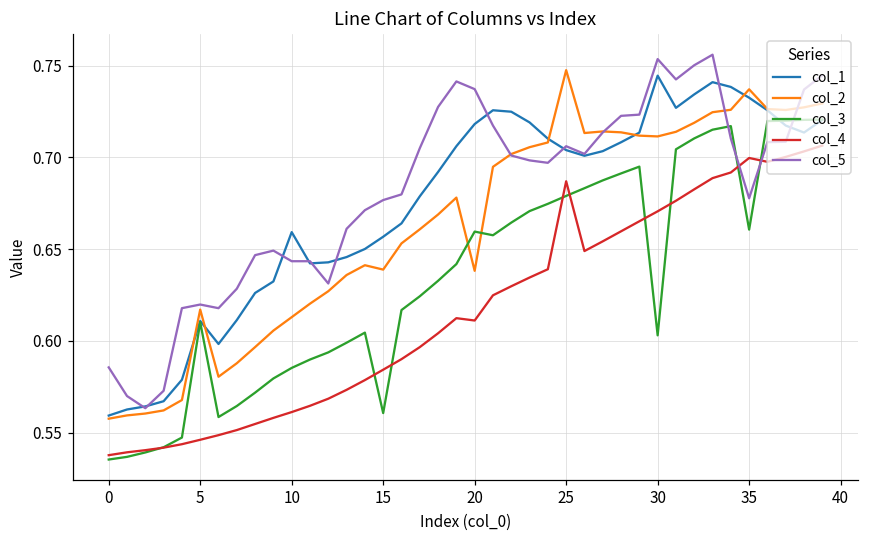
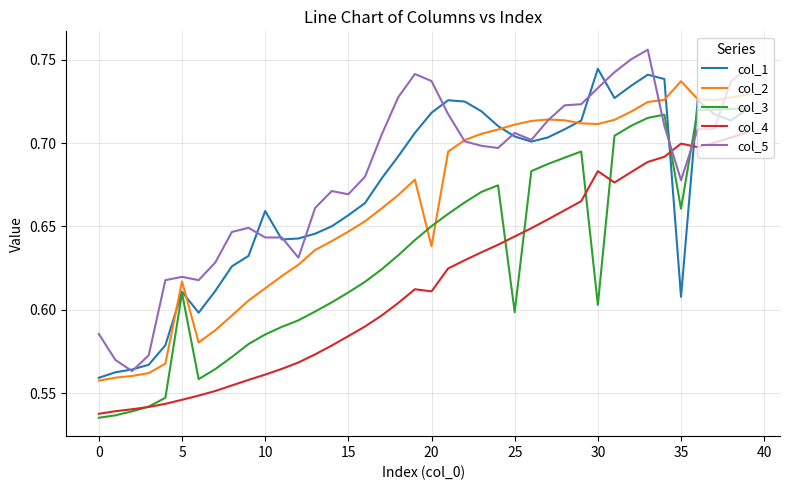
  {
    "col_1": {
      "0": 0.559,
      "10": 0.659,
      "15": 0.657,
      "20": 0.718,
      "25": 0.704,
      "30": 0.745,
-     "35": 0.733
+     "35": 0.608
    },
    "col_2": {
      "0": 0.558,
      "5": 0.617,
      "10": 0.613,
-     "15": 0.639,
+     "15": 0.647,
      "20": 0.638,
-     "25": 0.748,
+     "25": 0.711,
      "30": 0.711,
      "35": 0.737
    },
    "col_3": {
      "0": 0.535,
      "10": 0.585,
-     "15": 0.561,
-     "20": 0.660,
-     "25": 0.679,
+     "15": 0.610,
+     "20": 0.650,
+     "25": 0.599,
      "30": 0.603,
      "35": 0.661
    },
    "col_4": {
      "0": 0.538,
      "5": 0.546,
      "10": 0.561,
      "15": 0.584,
      "20": 0.611,
-     "25": 0.687,
-     "30": 0.671,
+     "25": 0.644,
+     "30": 0.683,
      "35": 0.700
    },
    "col_5": {
      "0": 0.586,
      "5": 0.620,
      "10": 0.643,
-     "15": 0.677,
+     "15": 0.669,
      "20": 0.737,
      "25": 0.706,
-     "30": 0.754,
+     "30": 0.733,
      "35": 0.678
    }
  }
